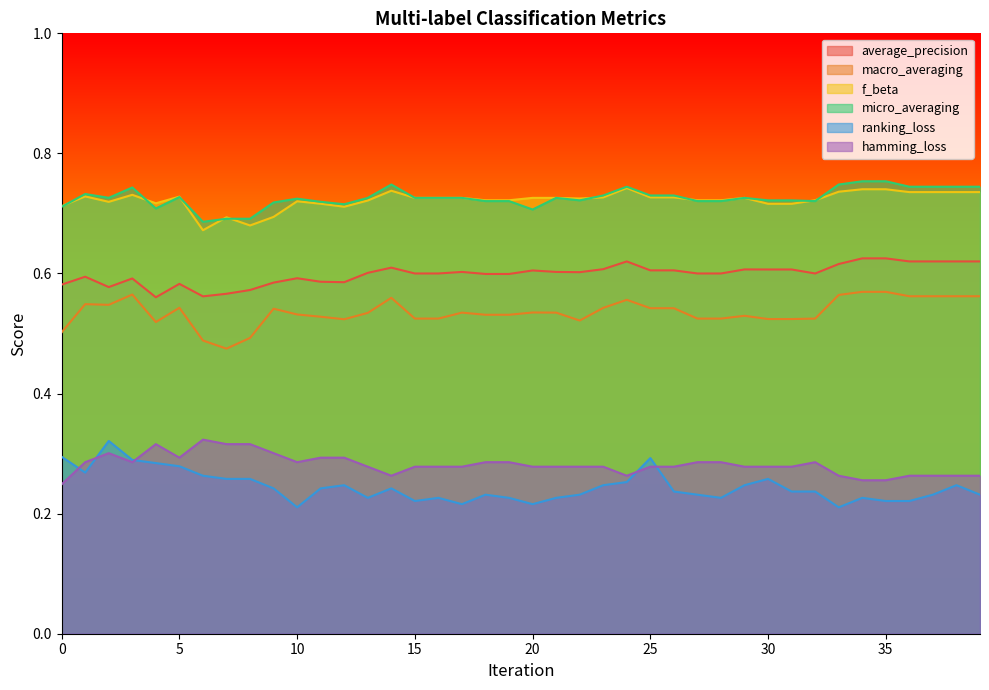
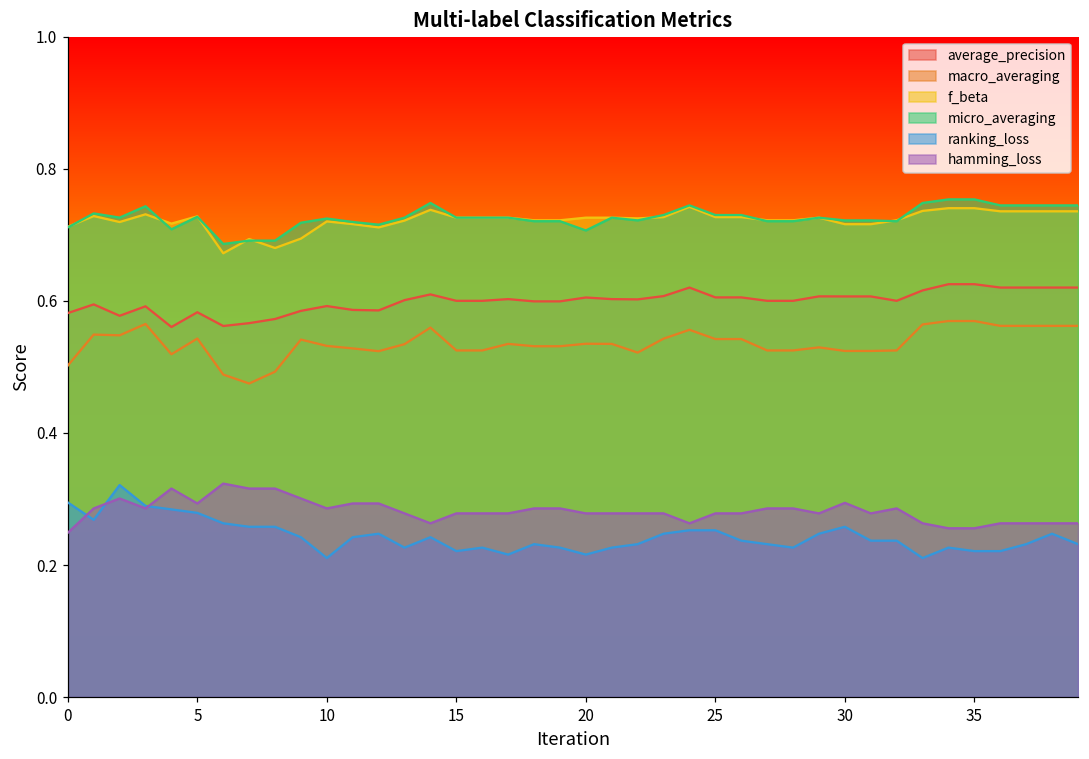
  {
    "f_beta": {
      "10": 0.72,
      "20": 0.73,
      "30": 0.72,
      "35": 0.74
    },
    "micro_averaging": {
      "10": 0.72,
      "20": 0.71,
      "30": 0.72,
      "35": 0.75
    },
    "ranking_loss": {
      "0": 0.29,
      "5": 0.28,
      "10": 0.21,
      "15": 0.22,
      "20": 0.22,
-     "25": 0.29,
+     "25": 0.25,
      "30": 0.26,
      "35": 0.22
    },
    "hamming_loss": {
      "0": 0.25,
      "5": 0.29,
      "10": 0.29,
      "15": 0.28,
      "20": 0.28,
      "25": 0.28,
-     "30": 0.28,
+     "30": 0.29,
      "35": 0.26
    }
  }
